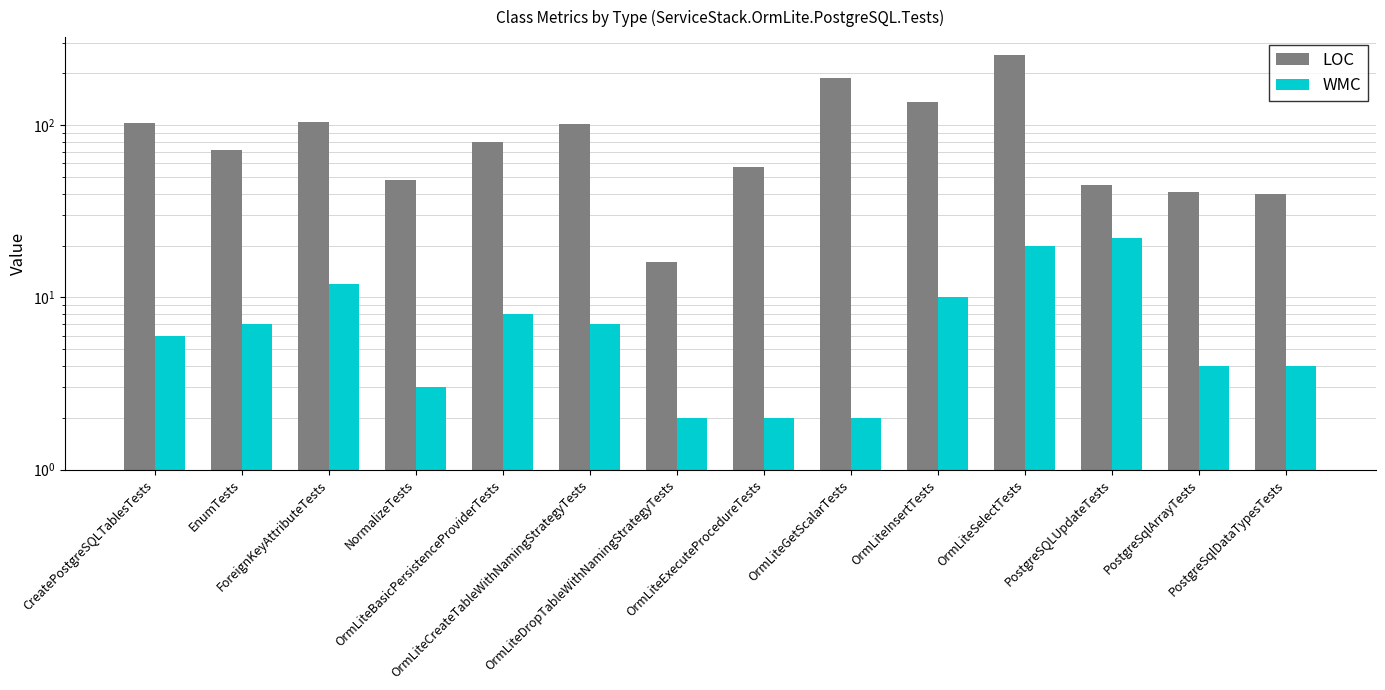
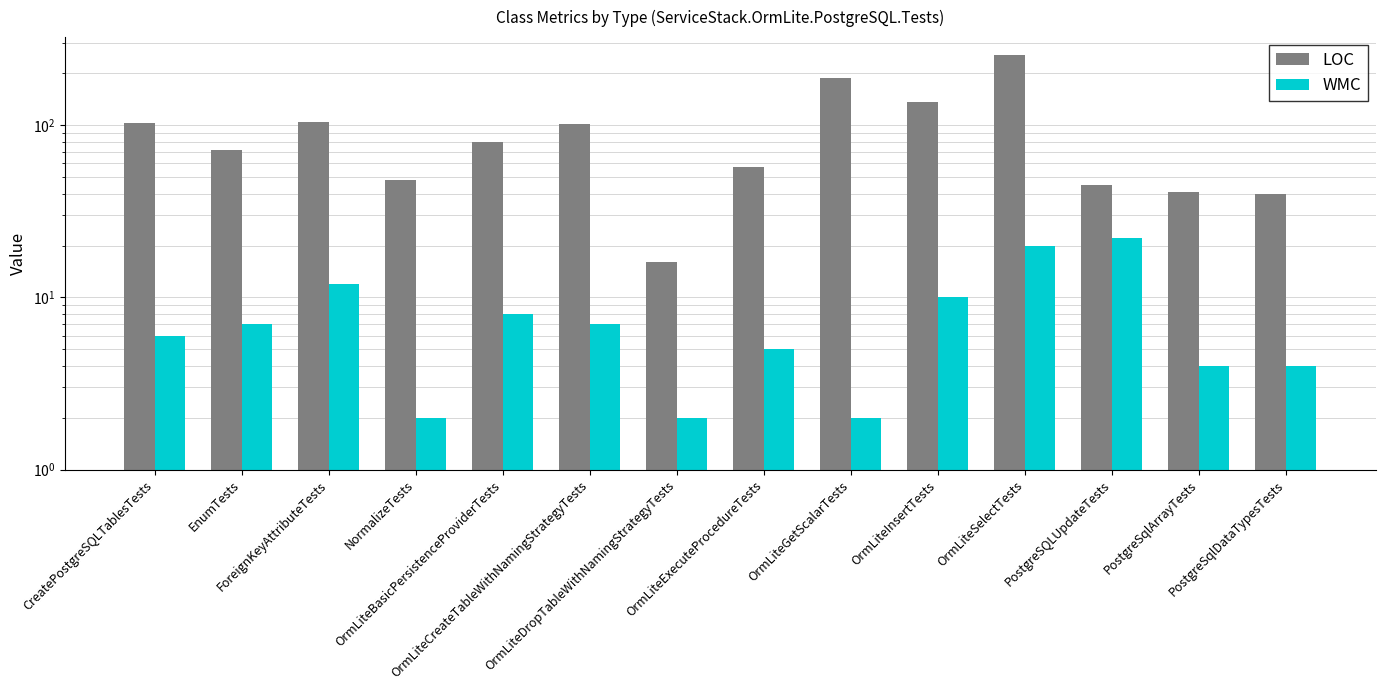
  {
    "LOC": {
      "CreatePostgreSQLTablesTests": 100,
      "EnumTests": 72,
      "ForeignKeyAttributeTests": 100,
      "NormalizeTests": 48,
      "OrmLiteBasicPersistenceProviderTests": 80,
      "OrmLiteCreateTableWithNamingStrategyTests": 100,
      "OrmLiteDropTableWithNamingStrategyTests": 16,
      "OrmLiteExecuteProcedureTests": 57,
      "OrmLiteGetScalarTests": 190,
      "OrmLiteInsertTests": 140,
      "OrmLiteSelectTests": 260,
      "PostgreSQLUpdateTests": 45,
      "PostgreSqlArrayTests": 41,
      "PostgreSqlDataTypesTests": 40
    },
    "WMC": {
      "CreatePostgreSQLTablesTests": 6,
      "EnumTests": 7,
      "ForeignKeyAttributeTests": 12,
-     "NormalizeTests": 3,
+     "NormalizeTests": 2,
      "OrmLiteBasicPersistenceProviderTests": 8,
      "OrmLiteCreateTableWithNamingStrategyTests": 7,
      "OrmLiteDropTableWithNamingStrategyTests": 2,
-     "OrmLiteExecuteProcedureTests": 2,
+     "OrmLiteExecuteProcedureTests": 5,
      "OrmLiteGetScalarTests": 2,
      "OrmLiteInsertTests": 10,
      "OrmLiteSelectTests": 20,
      "PostgreSQLUpdateTests": 22,
      "PostgreSqlArrayTests": 4,
      "PostgreSqlDataTypesTests": 4
    }
  }
